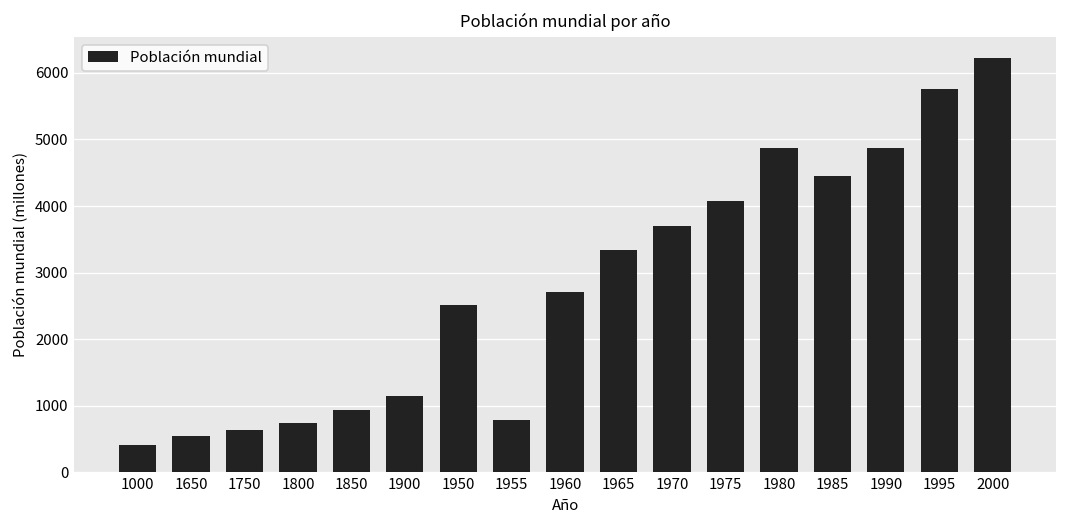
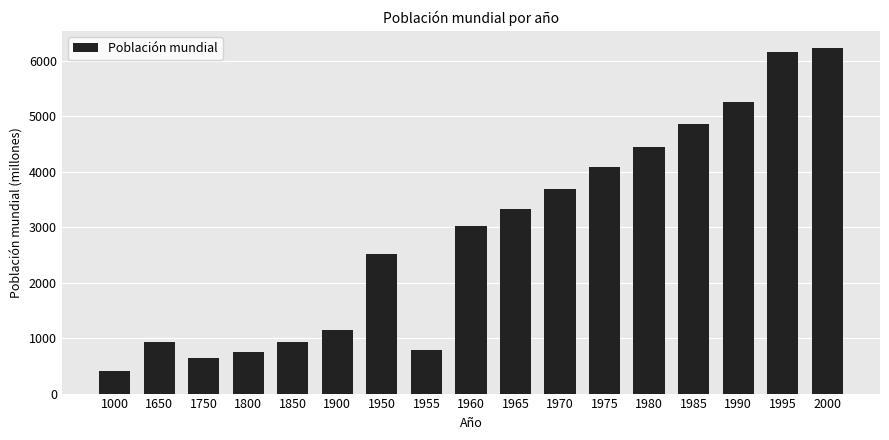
  {
    "1000": 400,
-   "1650": 500,
+   "1650": 900,
    "1750": 600,
    "1800": 700,
    "1850": 900,
    "1900": 1200,
    "1950": 2500,
    "1955": 800,
-   "1960": 2700,
+   "1960": 3000,
    "1965": 3300,
    "1970": 3700,
    "1975": 4100,
-   "1980": 4900,
-   "1985": 4500,
-   "1990": 4900,
-   "1995": 5800,
+   "1980": 4400,
+   "1985": 4900,
+   "1990": 5300,
+   "1995": 6200,
    "2000": 6200
  }
